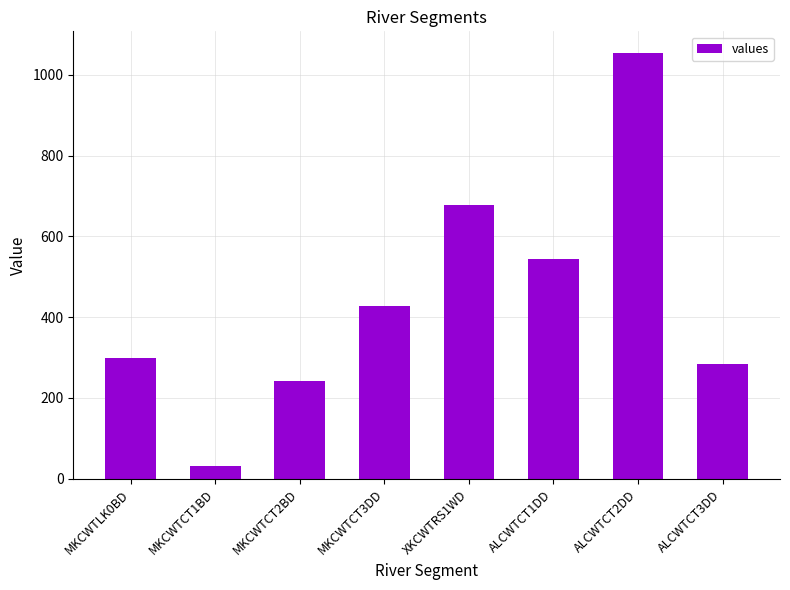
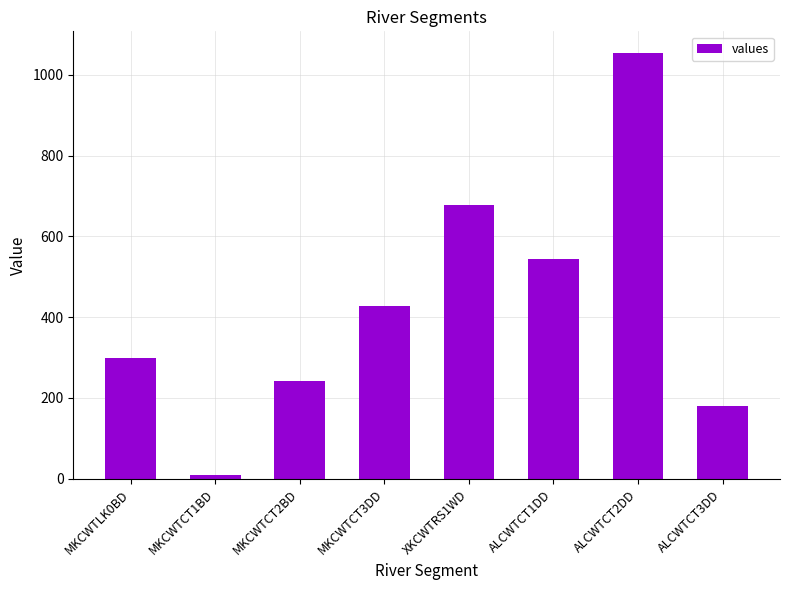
  {
    "MKCWTLK0BD": 300,
-   "MKCWTCT1BD": 30,
+   "MKCWTCT1BD": 10,
    "MKCWTCT2BD": 240,
    "MKCWTCT3DD": 430,
    "XKCWTRS1WD": 680,
    "ALCWTCT1DD": 540,
    "ALCWTCT2DD": 1050,
-   "ALCWTCT3DD": 290
+   "ALCWTCT3DD": 180
  }
